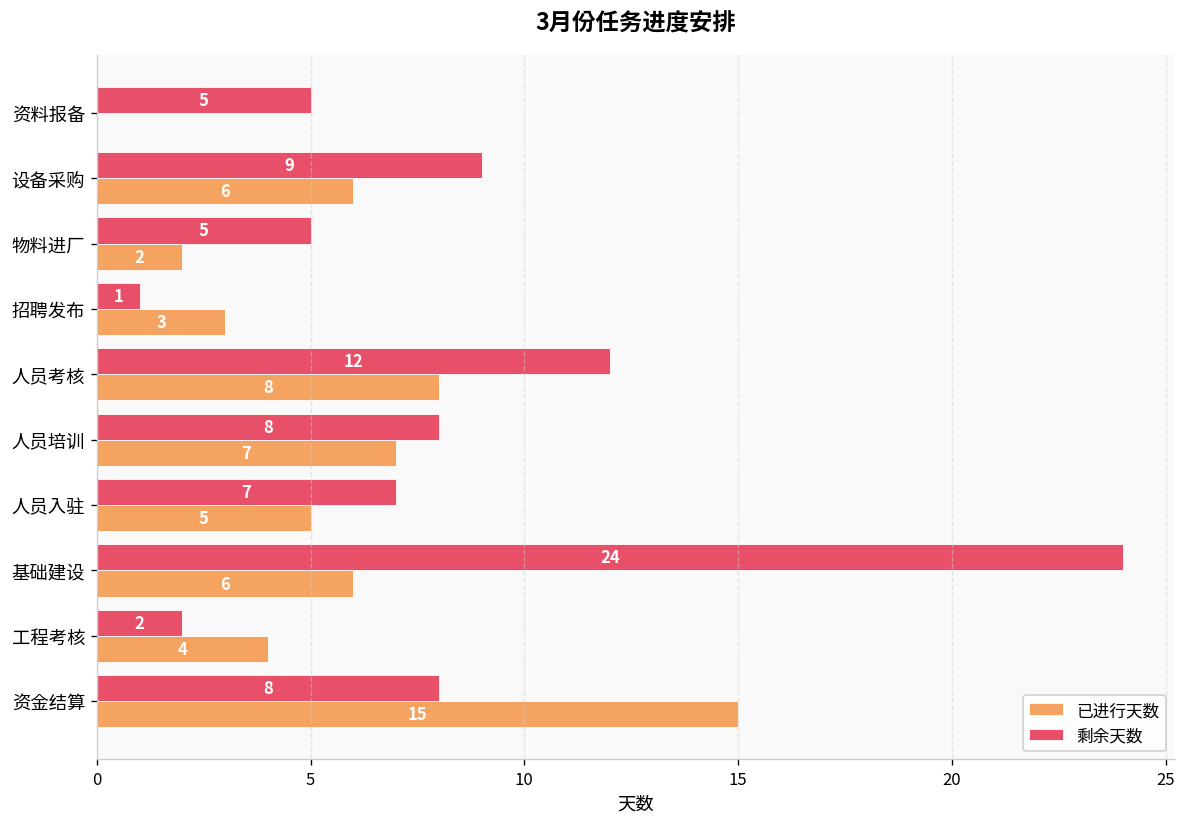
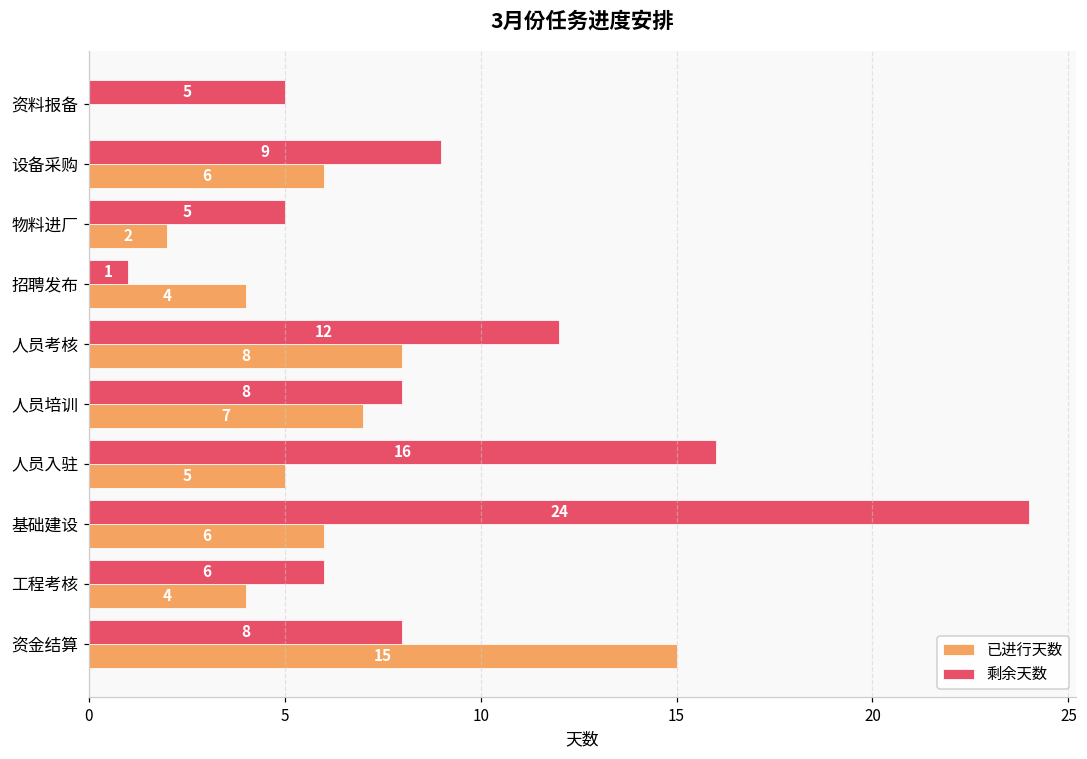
  {
    "已进行天数": {
      "设备采购": 6,
      "物料进厂": 2,
-     "招聘发布": 3,
+     "招聘发布": 4,
      "人员考核": 8,
      "人员培训": 7,
      "人员入驻": 5,
      "基础建设": 6,
      "工程考核": 4,
      "资金结算": 15
    },
    "剩余天数": {
      "资料报备": 5,
      "设备采购": 9,
      "物料进厂": 5,
      "招聘发布": 1,
      "人员考核": 12,
      "人员培训": 8,
-     "人员入驻": 7,
+     "人员入驻": 16,
      "基础建设": 24,
-     "工程考核": 2,
+     "工程考核": 6,
      "资金结算": 8
    }
  }
